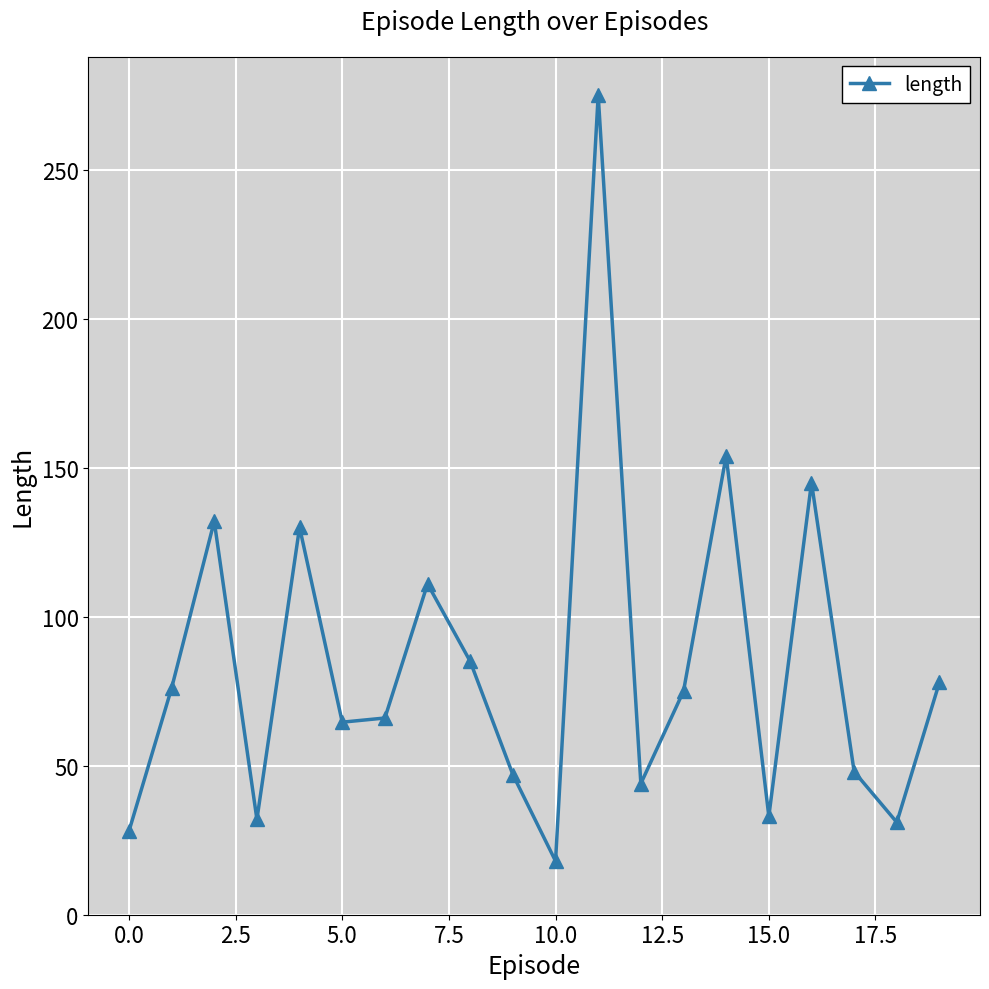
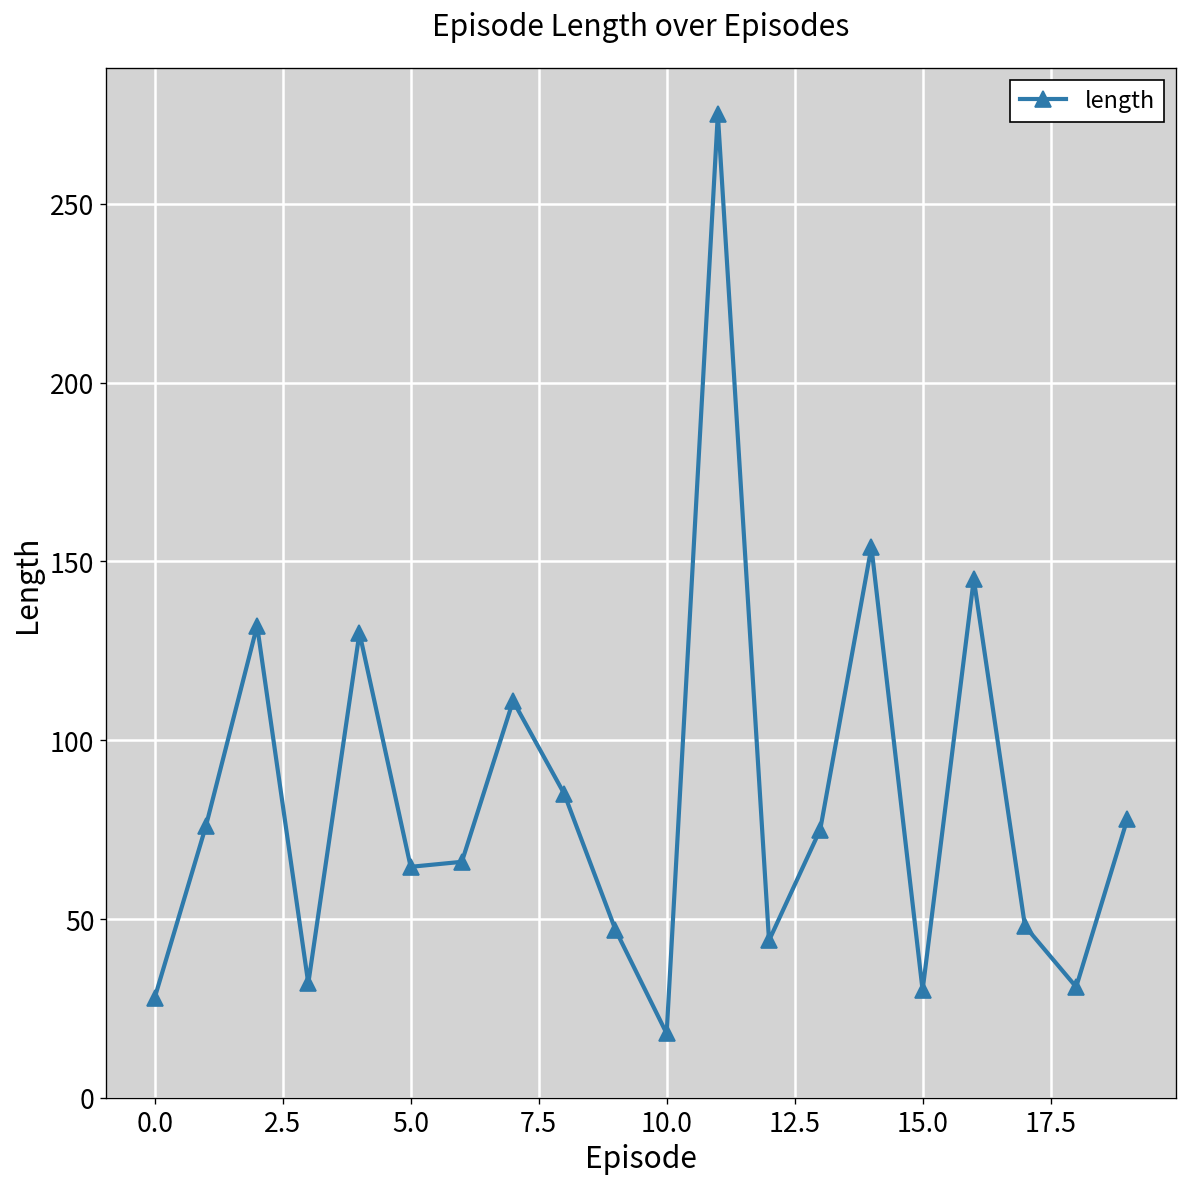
  {
    "0.0": 28,
    "5.0": 65,
    "10.0": 18,
-   "15.0": 33
+   "15.0": 30
  }
